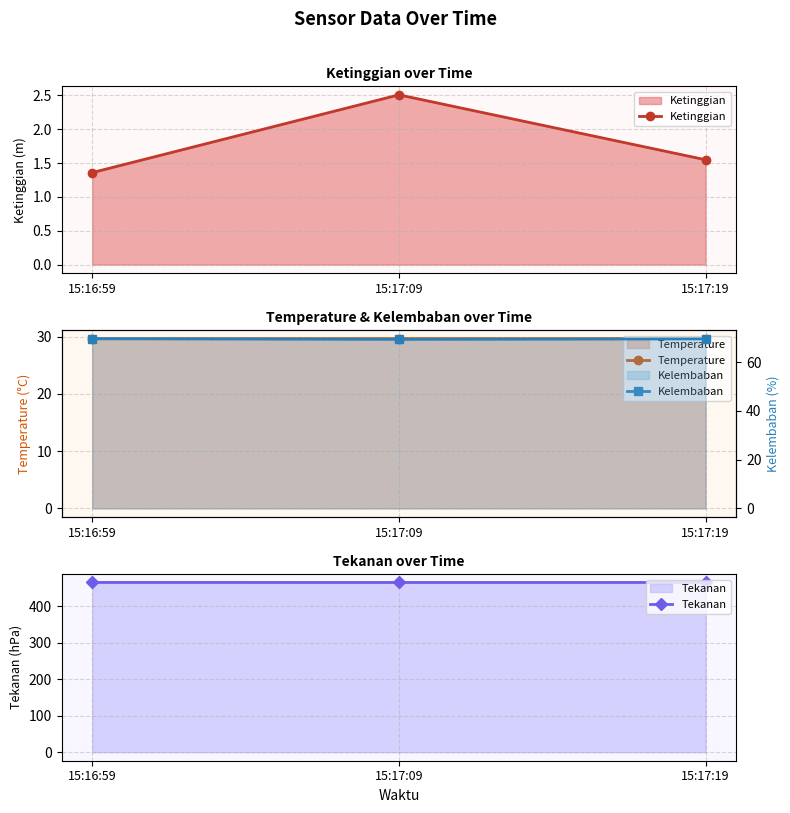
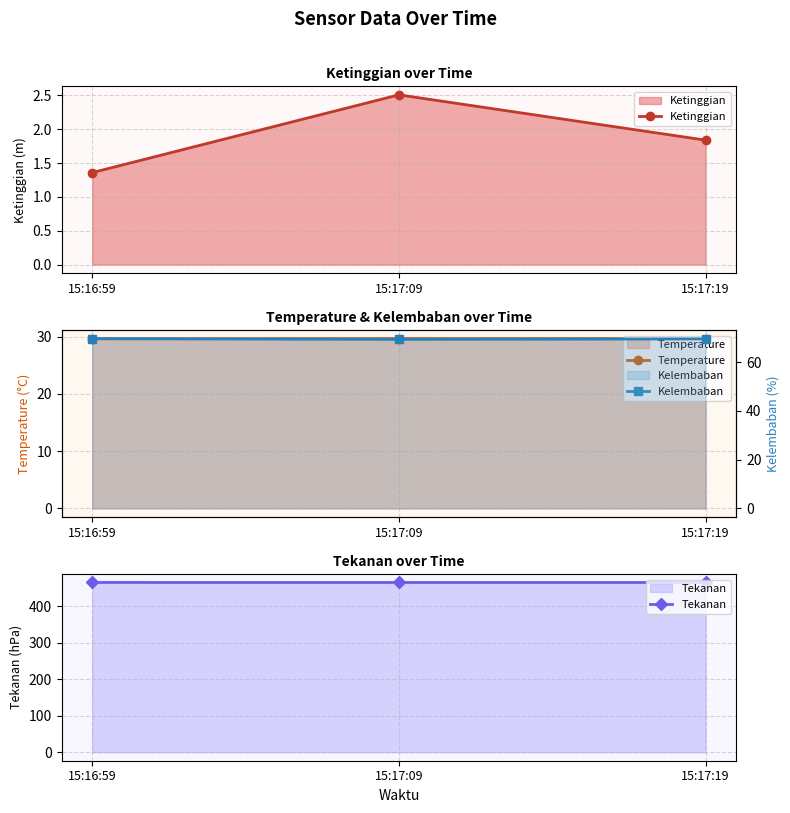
  {
    "Ketinggian over Time": {
      "15:16:59": 1.4,
      "15:17:09": 2.5,
-     "15:17:19": 1.6
+     "15:17:19": 1.8
    },
    "Tekanan over Time": {
      "15:16:59": 470,
      "15:17:09": 470
    }
  }
